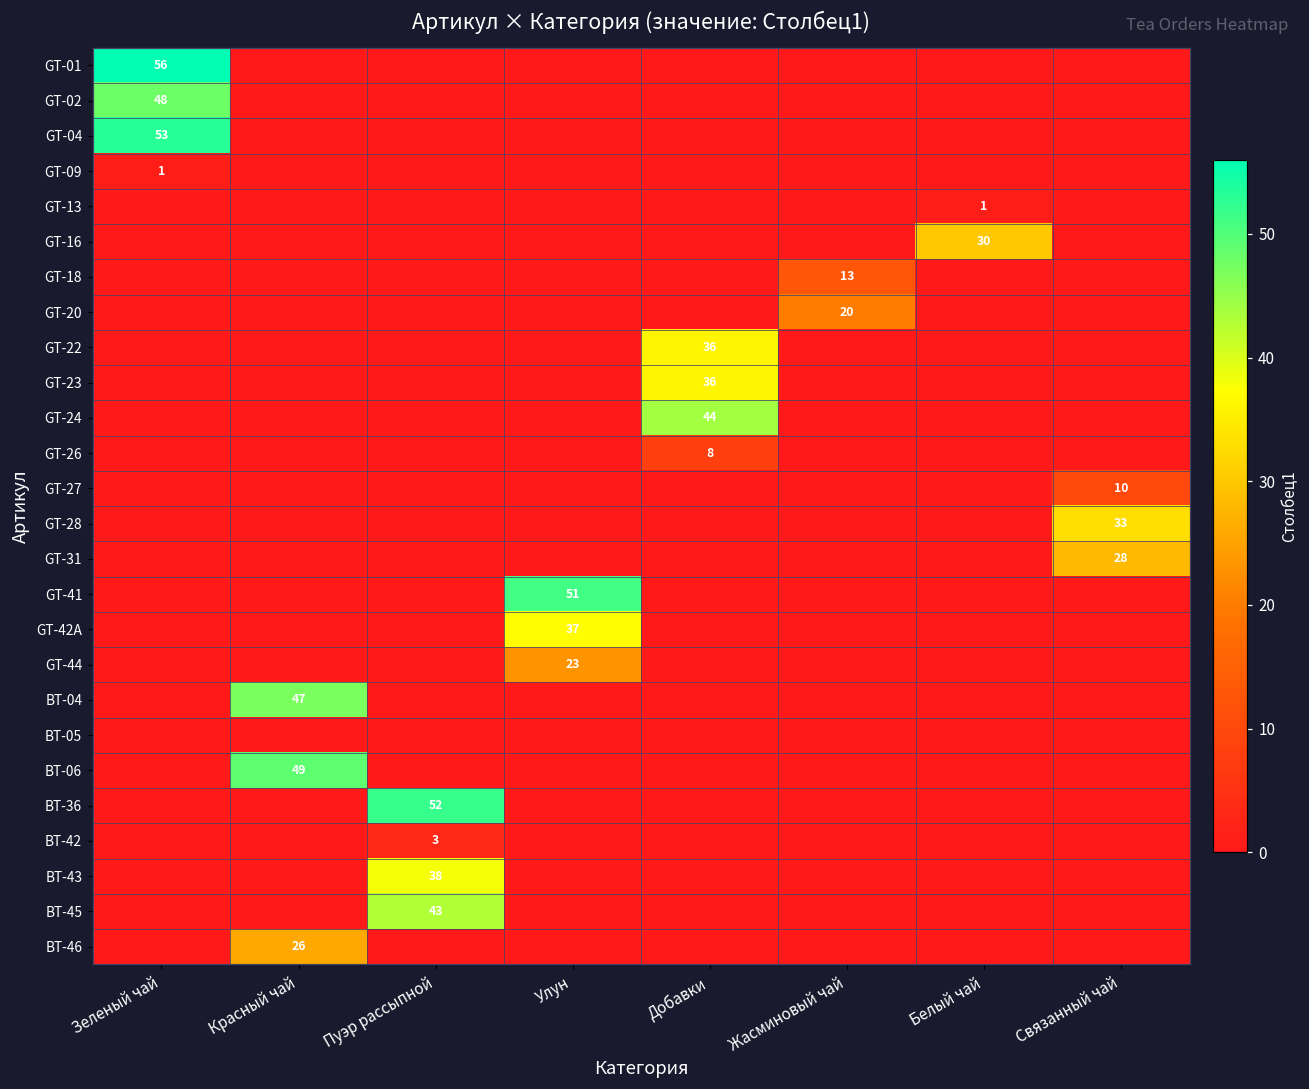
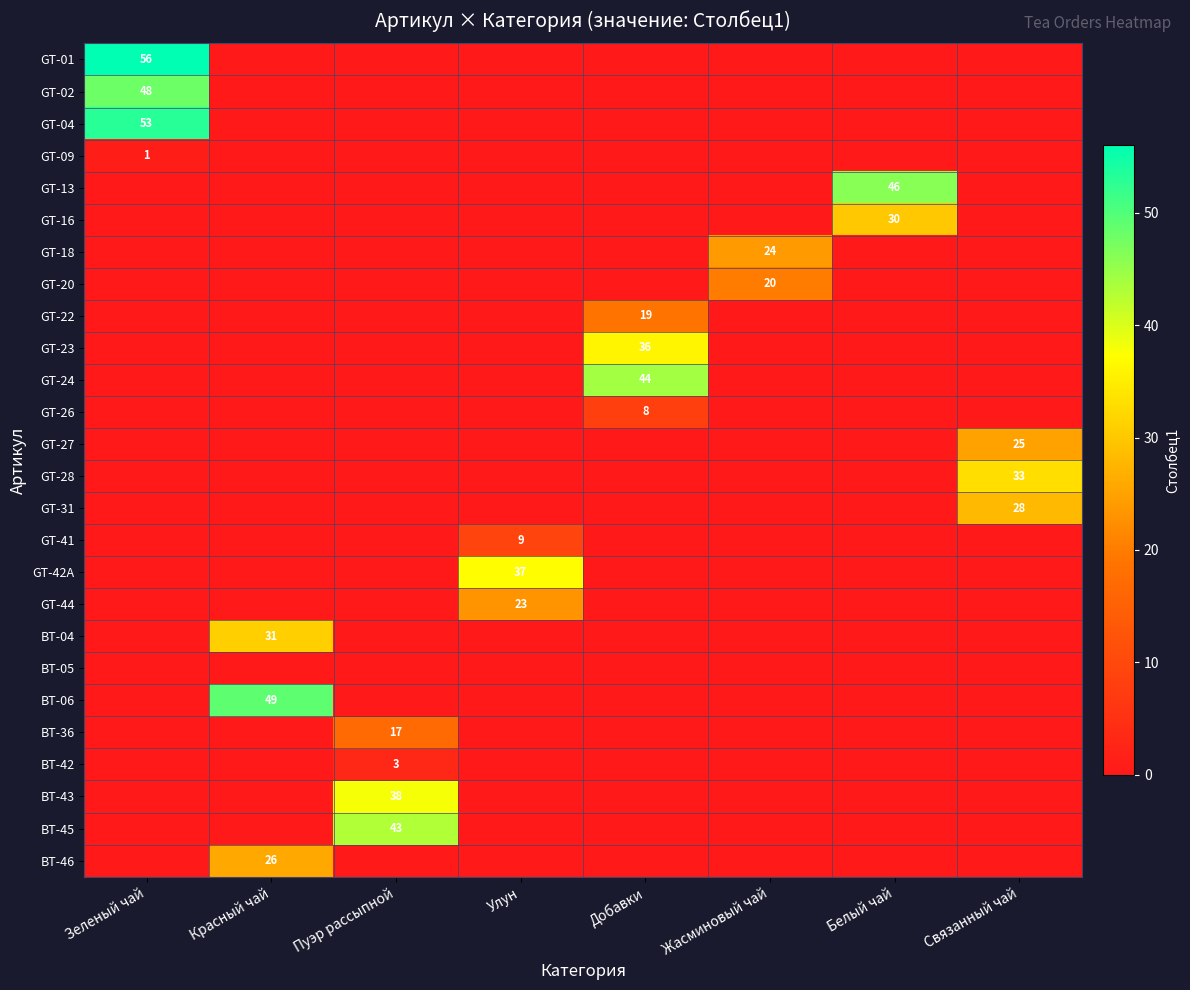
  {
    "GT-01": {
      "Зеленый чай": 56
    },
    "GT-02": {
      "Зеленый чай": 48
    },
    "GT-04": {
      "Зеленый чай": 53
    },
    "GT-09": {
      "Зеленый чай": 1
    },
    "GT-13": {
-     "Белый чай": 1
+     "Белый чай": 46
    },
    "GT-16": {
      "Белый чай": 30
    },
    "GT-18": {
-     "Жасминовый чай": 13
+     "Жасминовый чай": 24
    },
    "GT-20": {
      "Жасминовый чай": 20
    },
    "GT-22": {
-     "Добавки": 36
+     "Добавки": 19
    },
    "GT-23": {
      "Добавки": 36
    },
    "GT-24": {
      "Добавки": 44
    },
    "GT-26": {
      "Добавки": 8
    },
    "GT-27": {
-     "Связанный чай": 10
+     "Связанный чай": 25
    },
    "GT-28": {
      "Связанный чай": 33
    },
    "GT-31": {
      "Связанный чай": 28
    },
    "GT-41": {
-     "Улун": 51
+     "Улун": 9
    },
    "GT-42A": {
      "Улун": 37
    },
    "GT-44": {
      "Улун": 23
    },
    "BT-04": {
-     "Красный чай": 47
+     "Красный чай": 31
    },
    "BT-06": {
      "Красный чай": 49
    },
    "BT-36": {
-     "Пуэр рассыпной": 52
+     "Пуэр рассыпной": 17
    },
    "BT-42": {
      "Пуэр рассыпной": 3
    },
    "BT-43": {
      "Пуэр рассыпной": 38
    },
    "BT-45": {
      "Пуэр рассыпной": 43
    },
    "BT-46": {
      "Красный чай": 26
    }
  }
